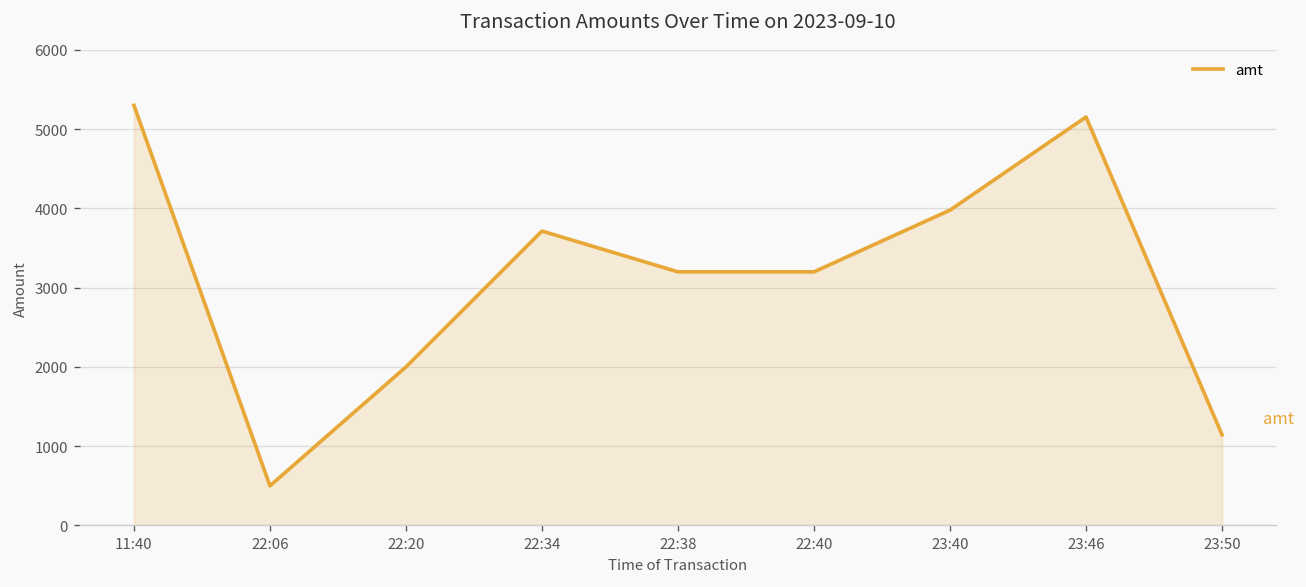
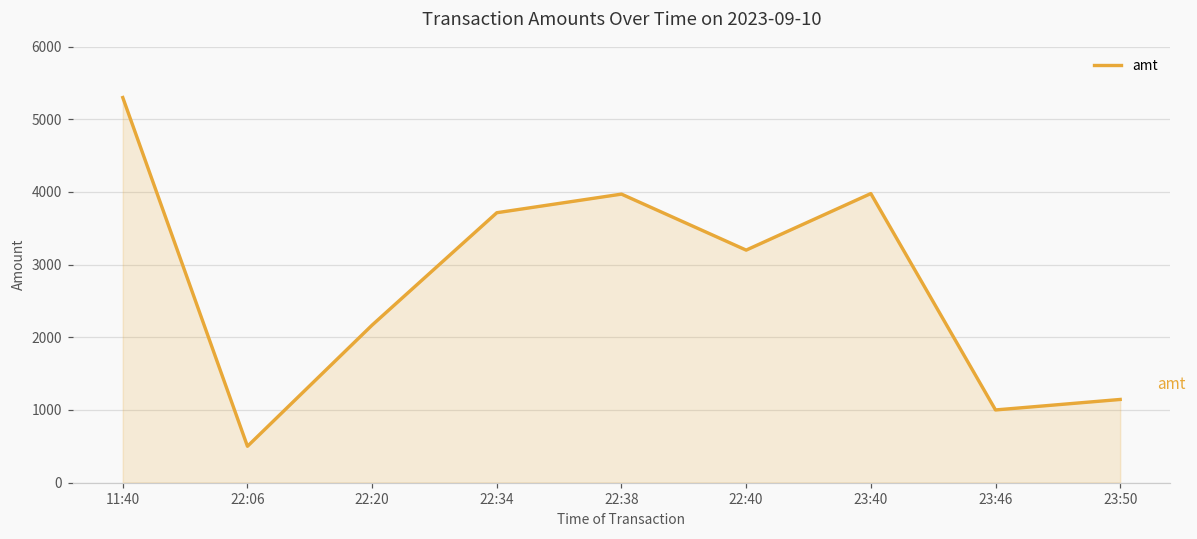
  {
    "11:40": 5300,
    "22:06": 500,
-   "22:20": 2000,
+   "22:20": 2200,
    "22:34": 3700,
-   "22:38": 3200,
+   "22:38": 4000,
    "22:40": 3200,
    "23:40": 4000,
-   "23:46": 5200,
+   "23:46": 1000,
    "23:50": 1100
  }
